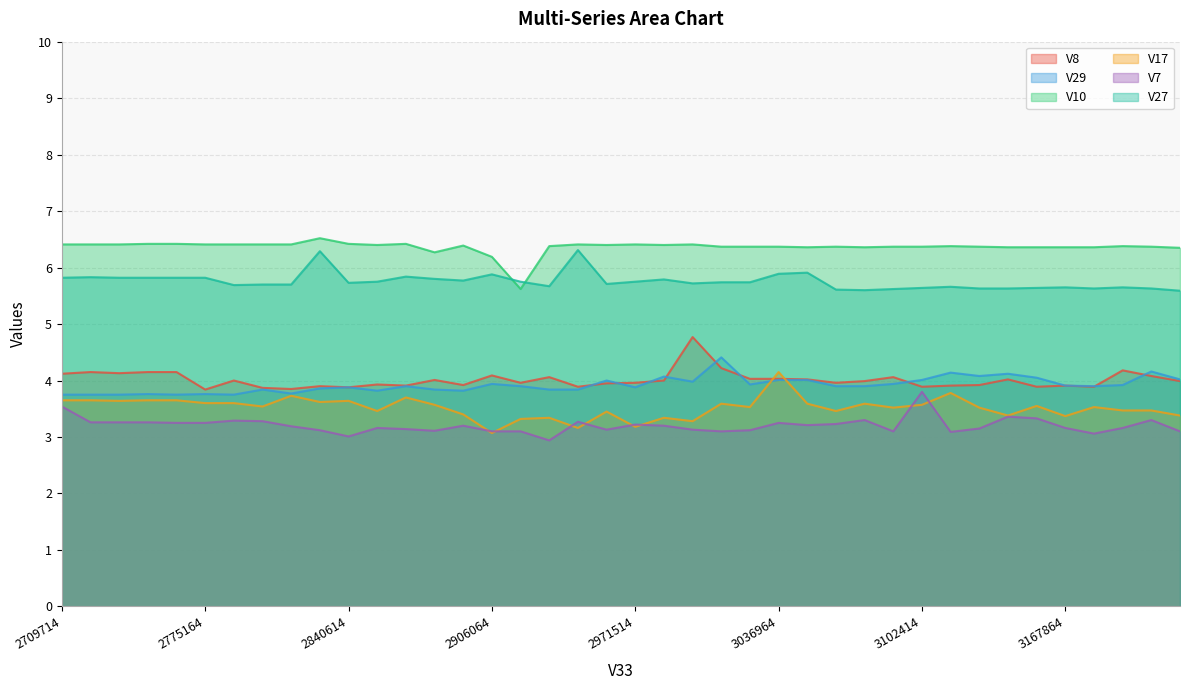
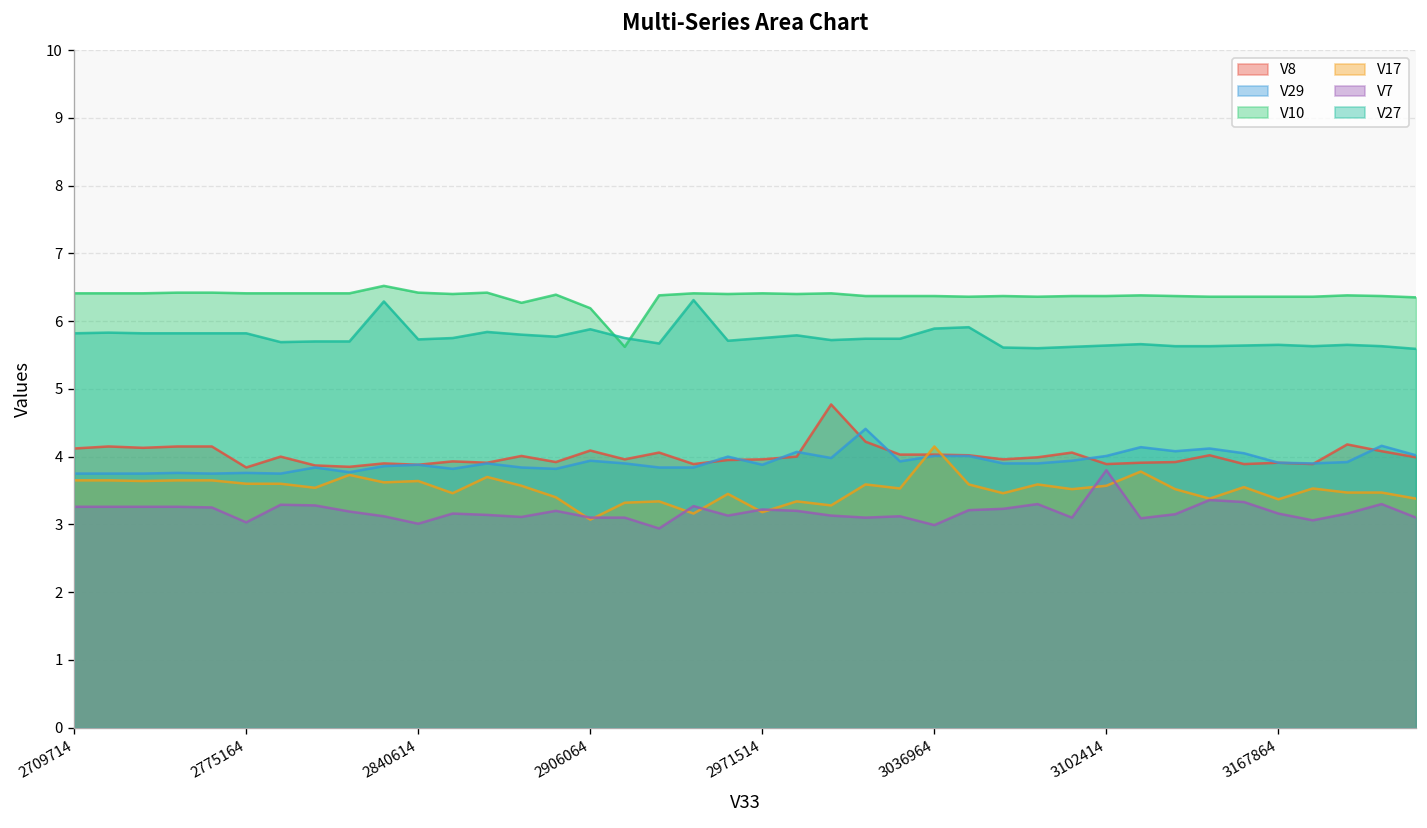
  {
    "V7": {
-     "2709714": 3.5,
-     "2775164": 3.3,
+     "2709714": 3.3,
+     "2775164": 3.0,
      "2840614": 3.0,
-     "3036964": 3.3,
+     "3036964": 3.0,
      "3102414": 3.8,
      "3167864": 3.2
    }
  }
